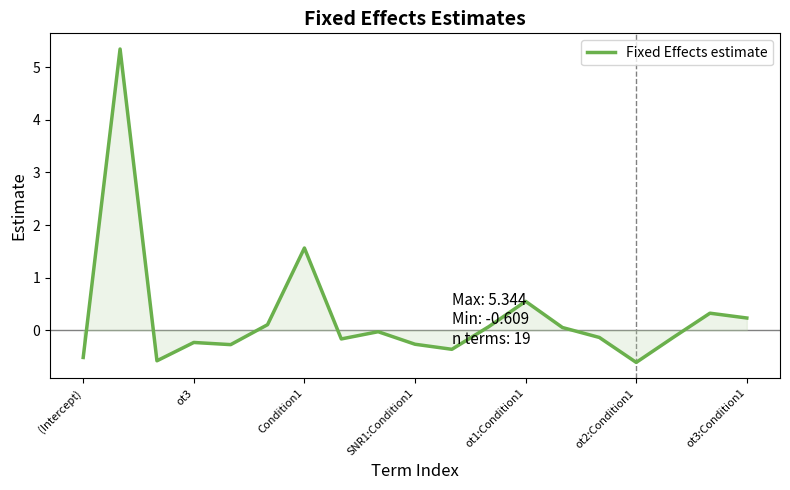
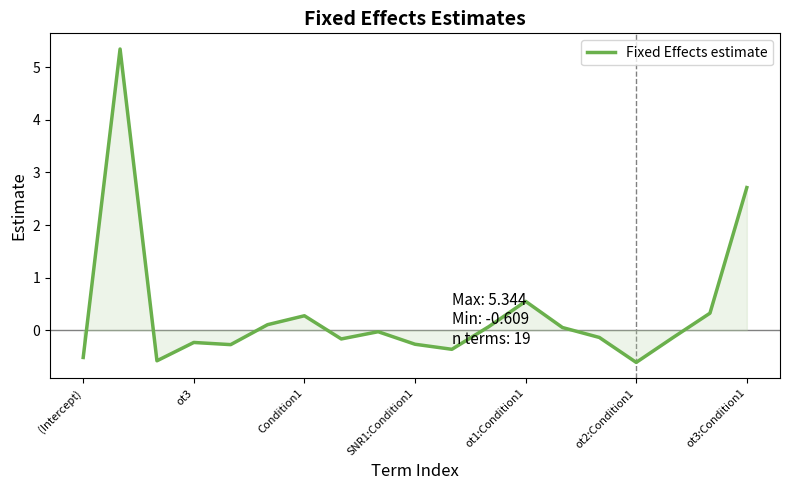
  {
    "Fixed Effects estimate": {
      "(Intercept)": -0.5,
      "ot3": -0.2,
-     "Condition1": 1.6,
+     "Condition1": 0.3,
      "SNR1:Condition1": -0.3,
      "ot2:Condition1": -0.6,
-     "ot3:Condition1": 0.2
+     "ot3:Condition1": 2.7
    }
  }
